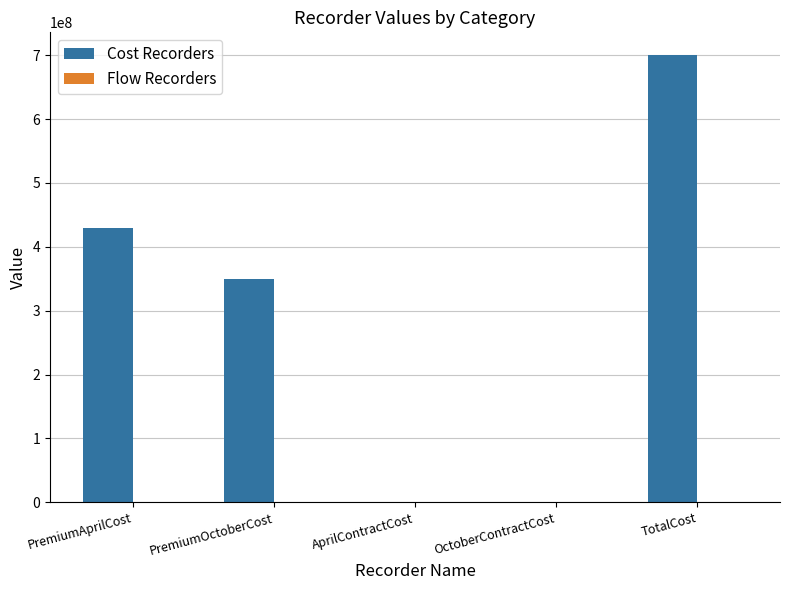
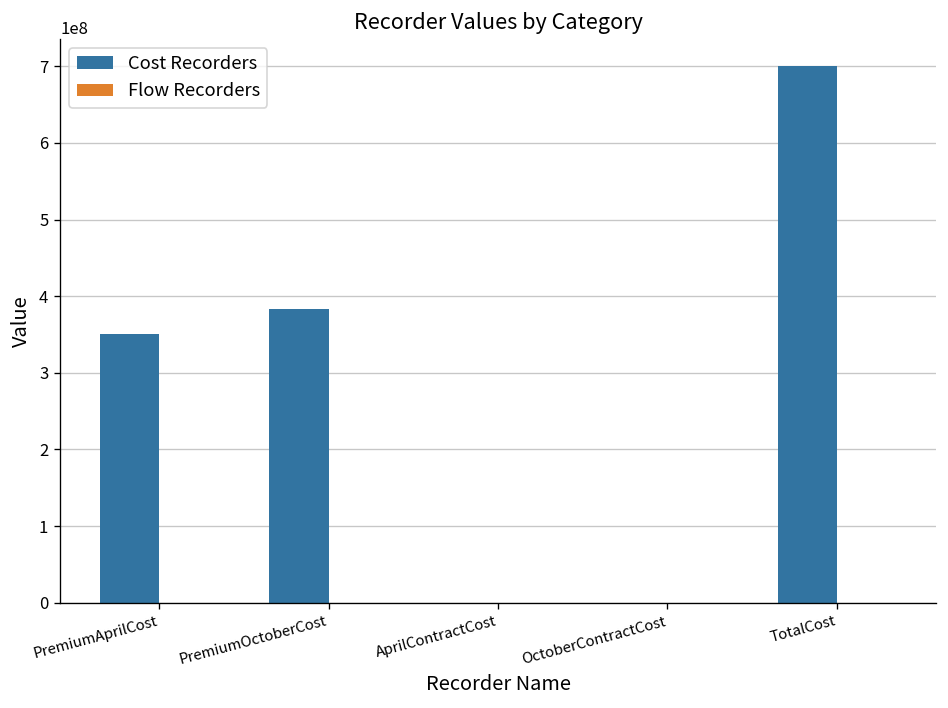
  {
    "Cost Recorders": {
-     "PremiumAprilCost": 430000000,
-     "PremiumOctoberCost": 350000000,
+     "PremiumAprilCost": 350000000,
+     "PremiumOctoberCost": 380000000,
      "TotalCost": 700000000
    }
  }
